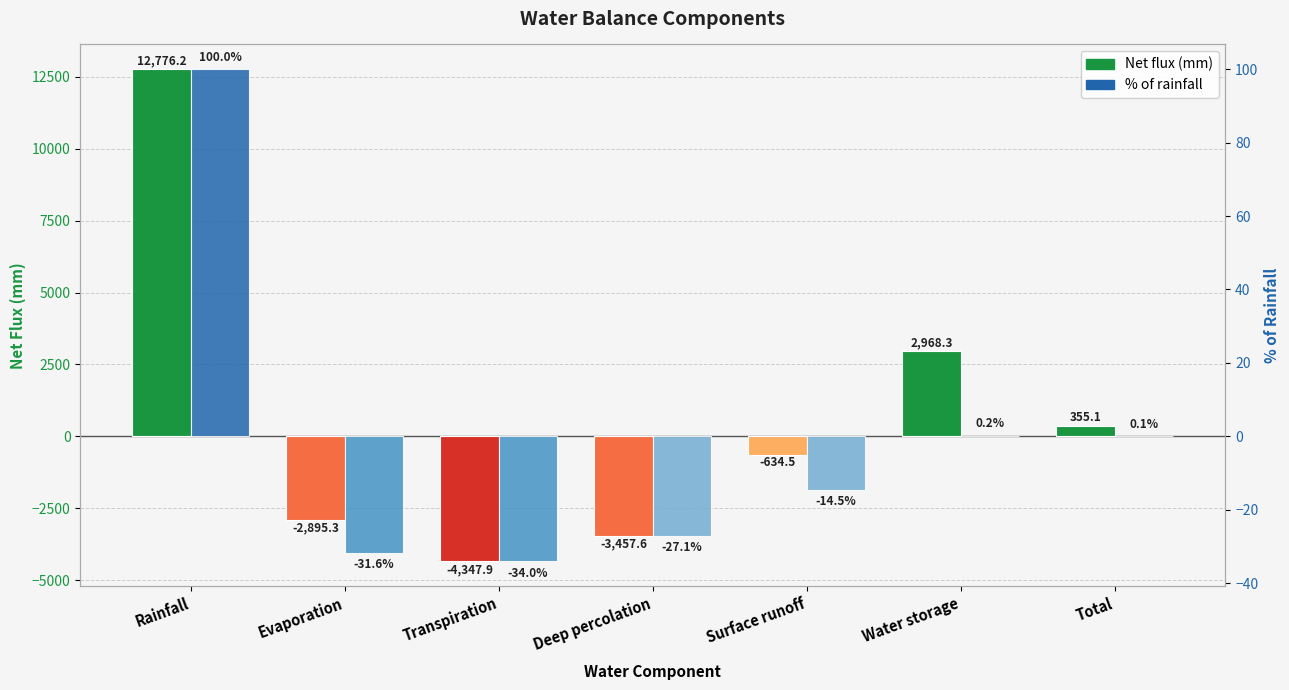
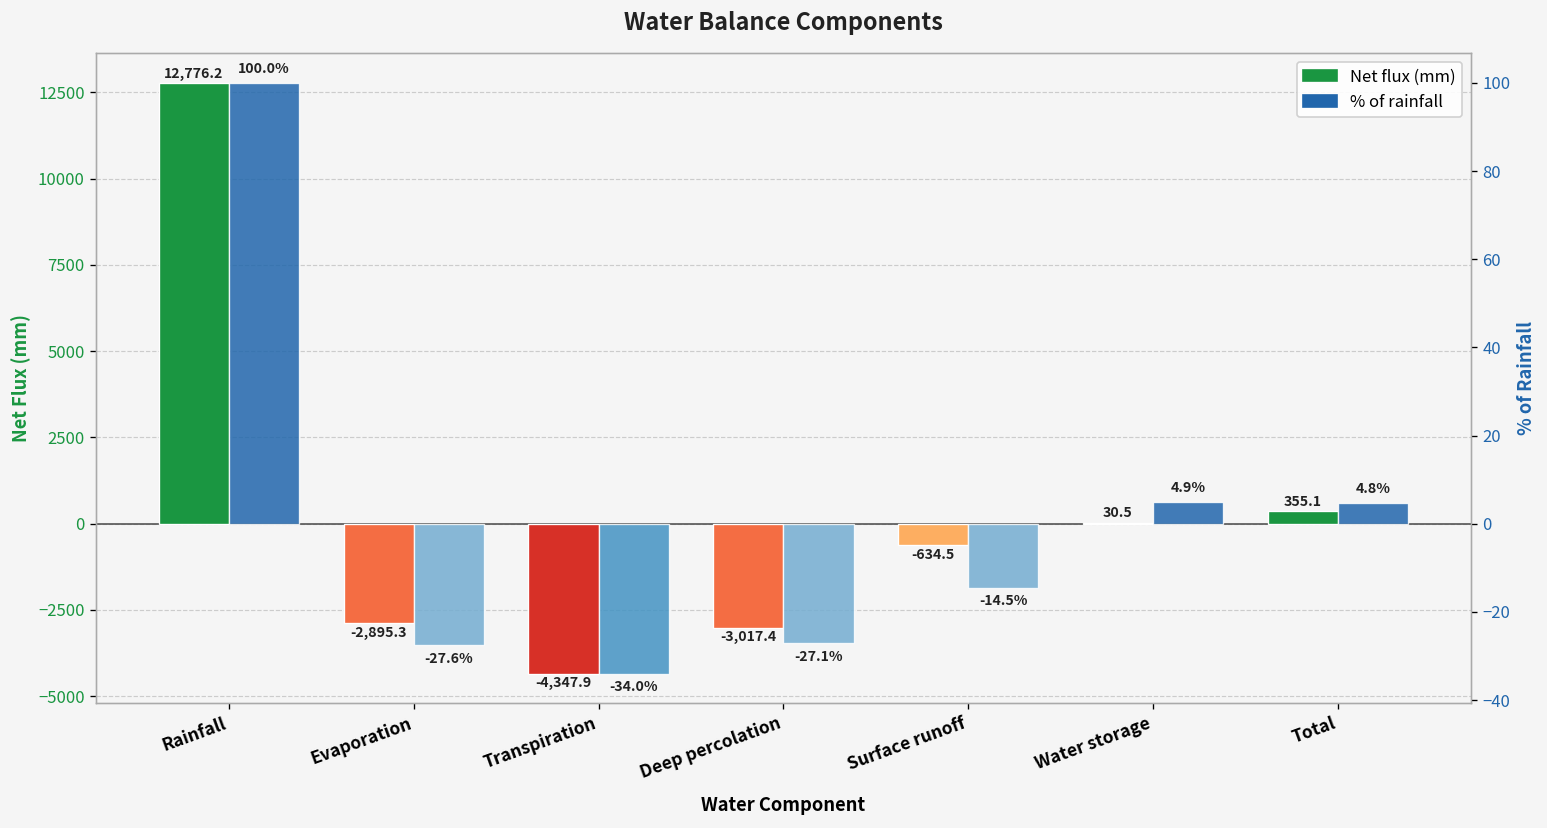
  {
    "Net flux (mm)": {
      "Rainfall": "12,776.2",
      "Evaporation": "-2,895.3",
      "Transpiration": "-4,347.9",
-     "Deep percolation": "-3,457.6",
+     "Deep percolation": "-3,017.4",
      "Surface runoff": "-634.5",
-     "Water storage": "2,968.3",
+     "Water storage": "30.5",
      "Total": "355.1"
    },
    "% of rainfall": {
      "Rainfall": "100.0%",
-     "Evaporation": "-31.6%",
+     "Evaporation": "-27.6%",
      "Transpiration": "-34.0%",
      "Deep percolation": "-27.1%",
      "Surface runoff": "-14.5%",
-     "Water storage": "0.2%",
-     "Total": "0.1%"
+     "Water storage": "4.9%",
+     "Total": "4.8%"
    }
  }
